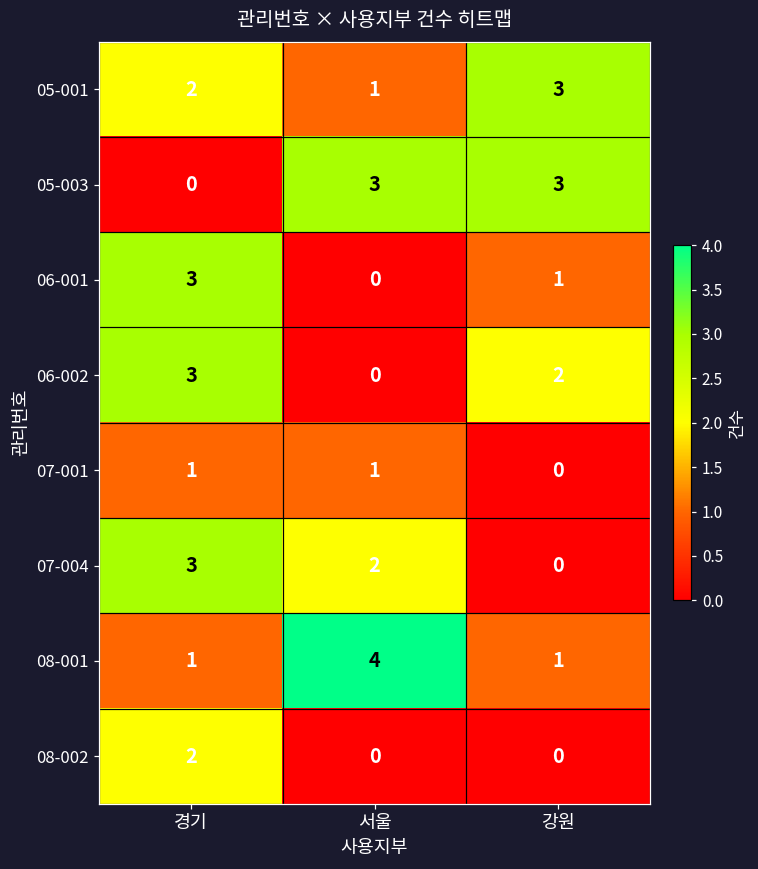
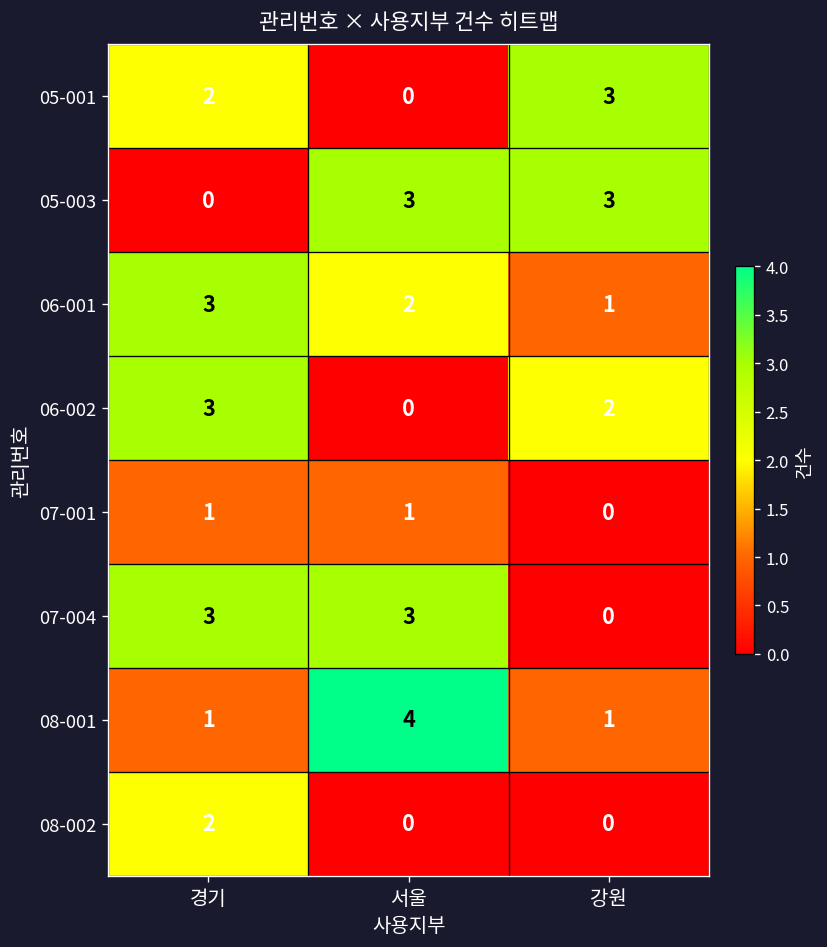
  {
    "05-001": {
      "경기": 2,
-     "서울": 1,
+     "서울": 0,
      "강원": 3
    },
    "05-003": {
      "경기": 0,
      "서울": 3,
      "강원": 3
    },
    "06-001": {
      "경기": 3,
-     "서울": 0,
+     "서울": 2,
      "강원": 1
    },
    "06-002": {
      "경기": 3,
      "서울": 0,
      "강원": 2
    },
    "07-001": {
      "경기": 1,
      "서울": 1,
      "강원": 0
    },
    "07-004": {
      "경기": 3,
-     "서울": 2,
+     "서울": 3,
      "강원": 0
    },
    "08-001": {
      "경기": 1,
      "서울": 4,
      "강원": 1
    },
    "08-002": {
      "경기": 2,
      "서울": 0,
      "강원": 0
    }
  }
